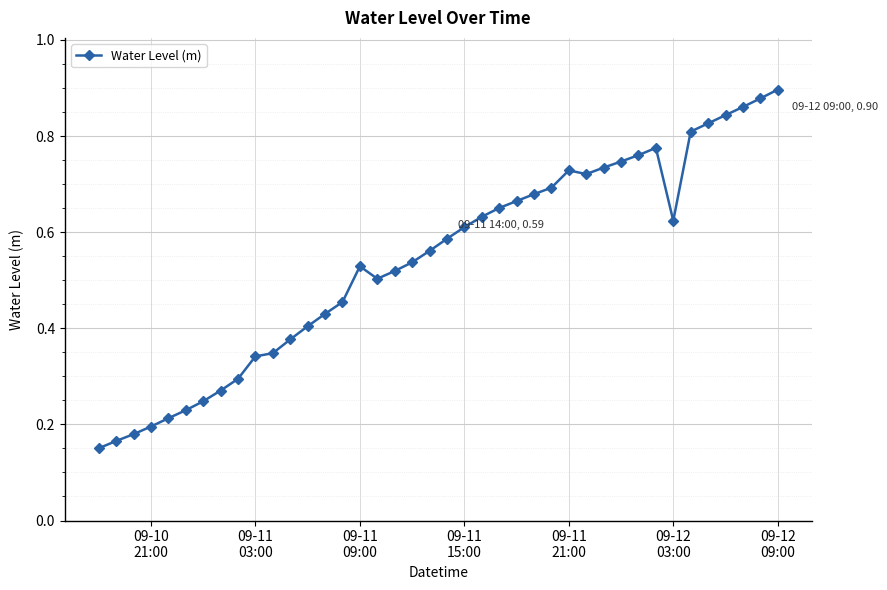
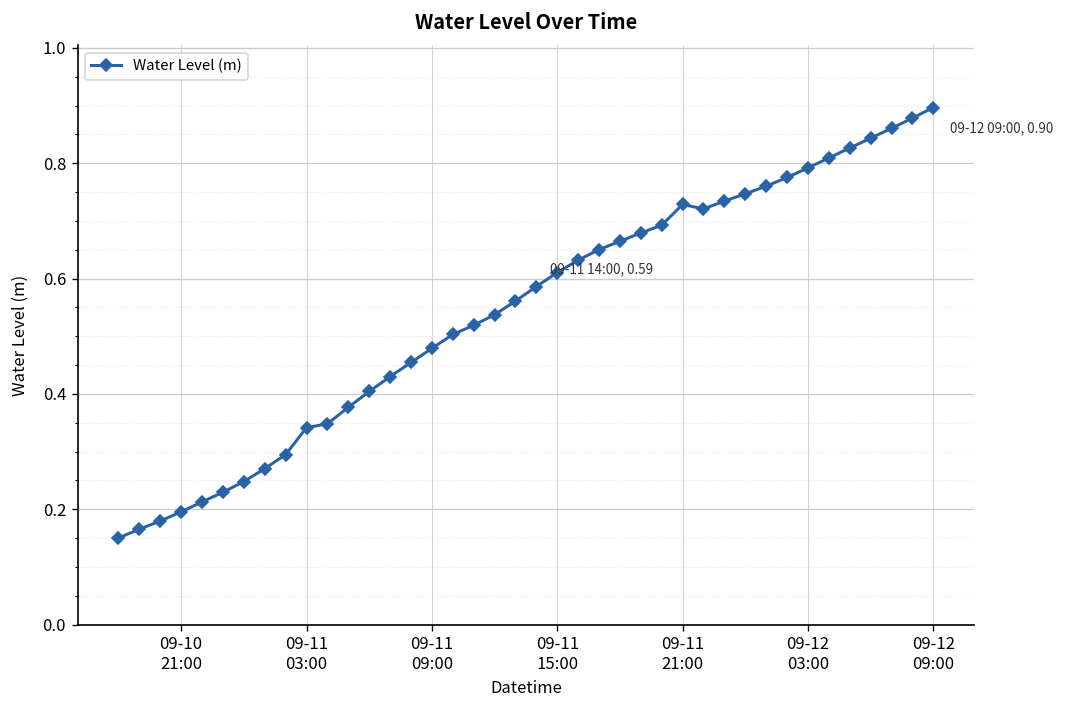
  {
    "09-10 21:00": 0.20,
    "09-11 03:00": 0.34,
-   "09-11 09:00": 0.53,
+   "09-11 09:00": 0.48,
    "09-11 21:00": 0.73,
-   "09-12 03:00": 0.62
+   "09-12 03:00": 0.79
  }
